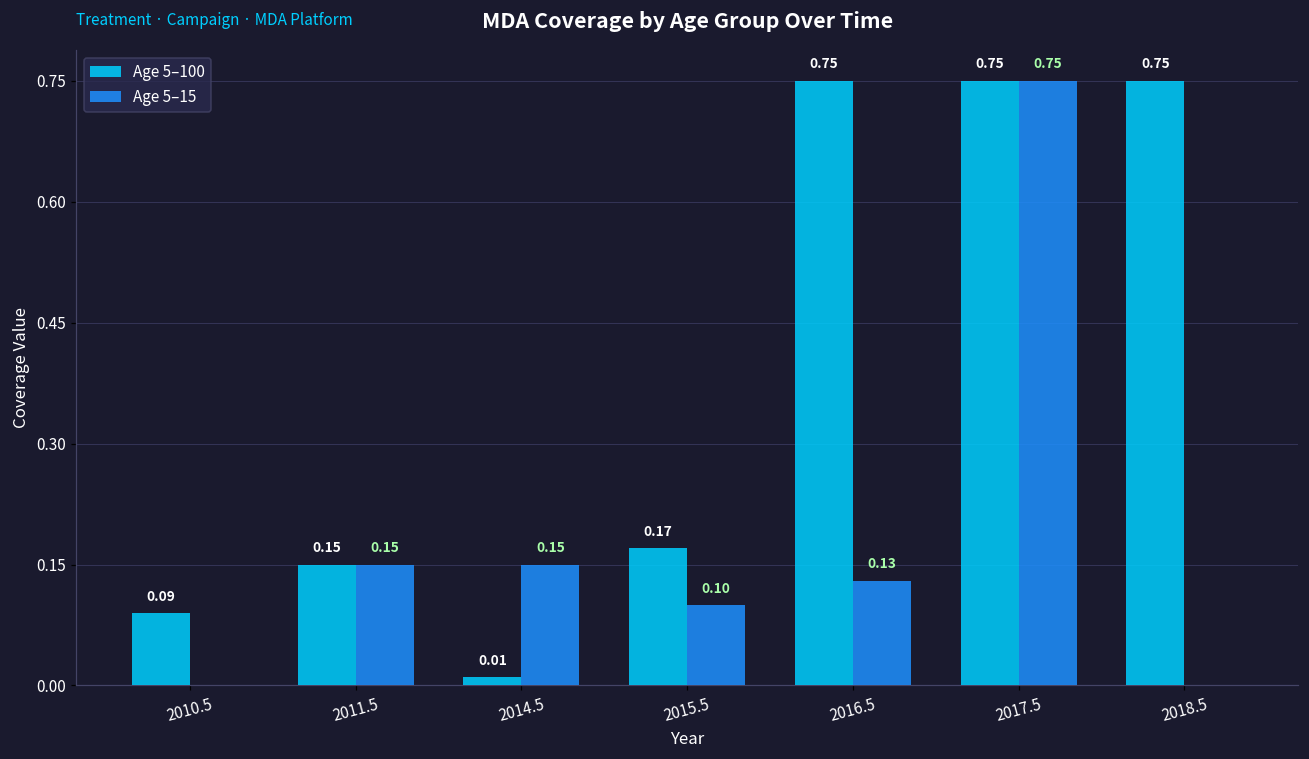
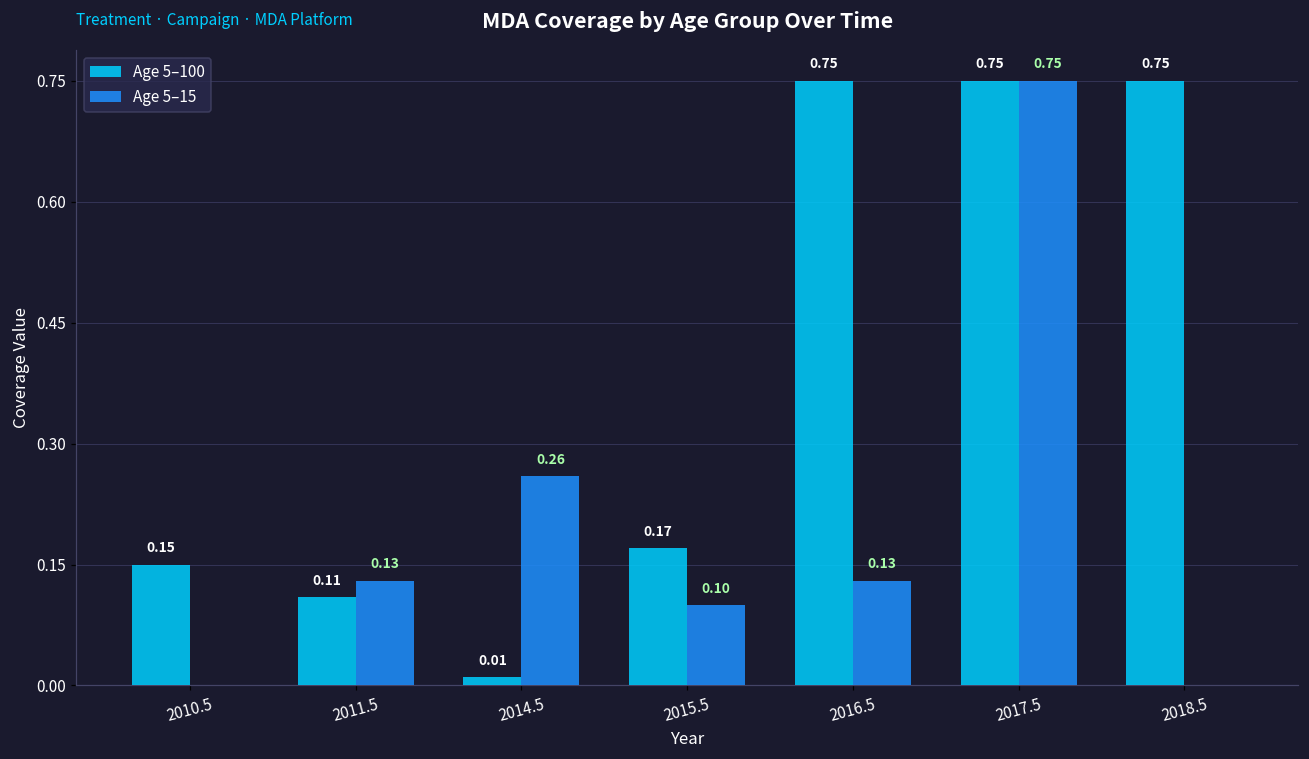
  {
    "Age 5–100": {
-     "2010.5": 0.09,
-     "2011.5": 0.15,
+     "2010.5": 0.15,
+     "2011.5": 0.11,
      "2014.5": 0.01,
      "2015.5": 0.17,
      "2016.5": 0.75,
      "2017.5": 0.75,
      "2018.5": 0.75
    },
    "Age 5–15": {
-     "2011.5": 0.15,
-     "2014.5": 0.15,
+     "2011.5": 0.13,
+     "2014.5": 0.26,
      "2015.5": 0.10,
      "2016.5": 0.13,
      "2017.5": 0.75
    }
  }
